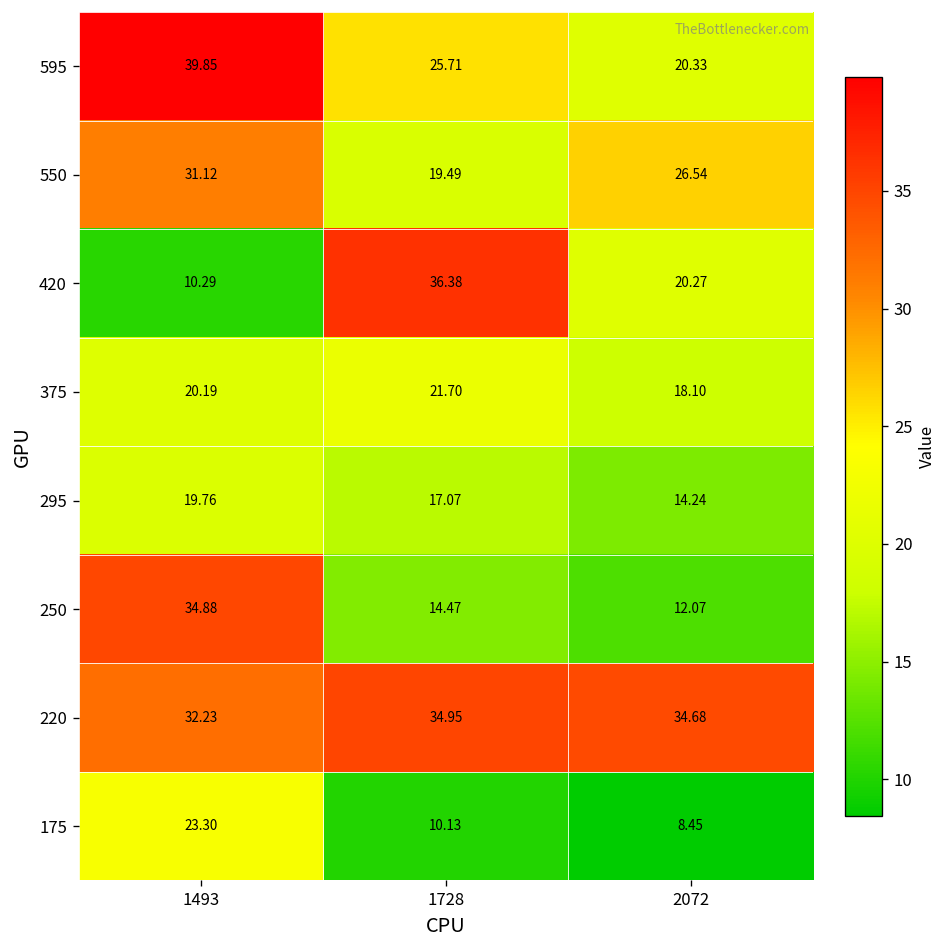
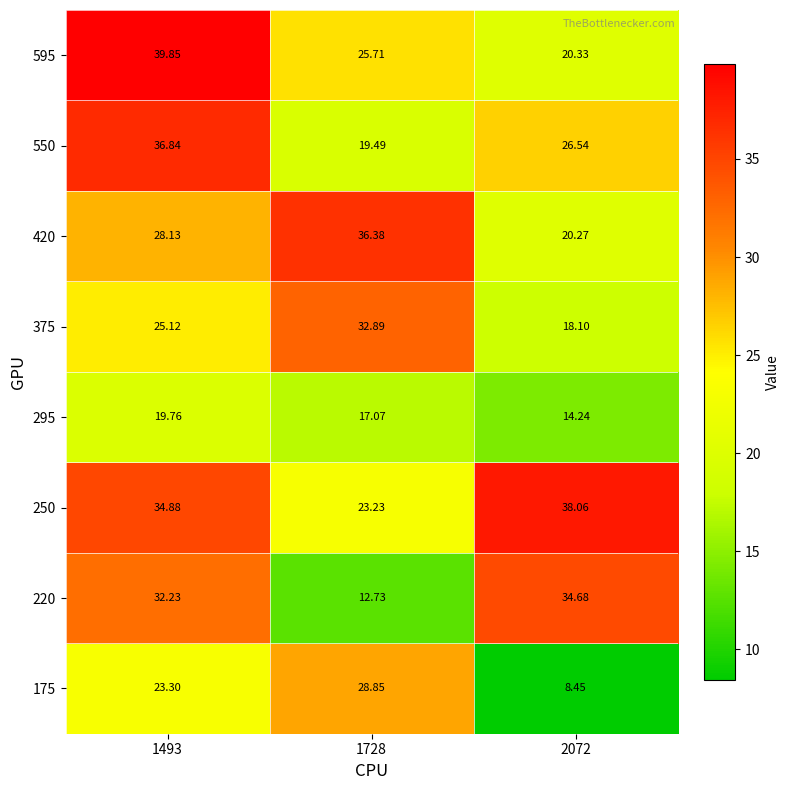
  {
    "595": {
      "1493": 39.85,
      "1728": 25.71,
      "2072": 20.33
    },
    "550": {
-     "1493": 31.12,
+     "1493": 36.84,
      "1728": 19.49,
      "2072": 26.54
    },
    "420": {
-     "1493": 10.29,
+     "1493": 28.13,
      "1728": 36.38,
      "2072": 20.27
    },
    "375": {
-     "1493": 20.19,
-     "1728": 21.70,
+     "1493": 25.12,
+     "1728": 32.89,
      "2072": 18.10
    },
    "295": {
      "1493": 19.76,
      "1728": 17.07,
      "2072": 14.24
    },
    "250": {
      "1493": 34.88,
-     "1728": 14.47,
-     "2072": 12.07
+     "1728": 23.23,
+     "2072": 38.06
    },
    "220": {
      "1493": 32.23,
-     "1728": 34.95,
+     "1728": 12.73,
      "2072": 34.68
    },
    "175": {
      "1493": 23.30,
-     "1728": 10.13,
+     "1728": 28.85,
      "2072": 8.45
    }
  }
